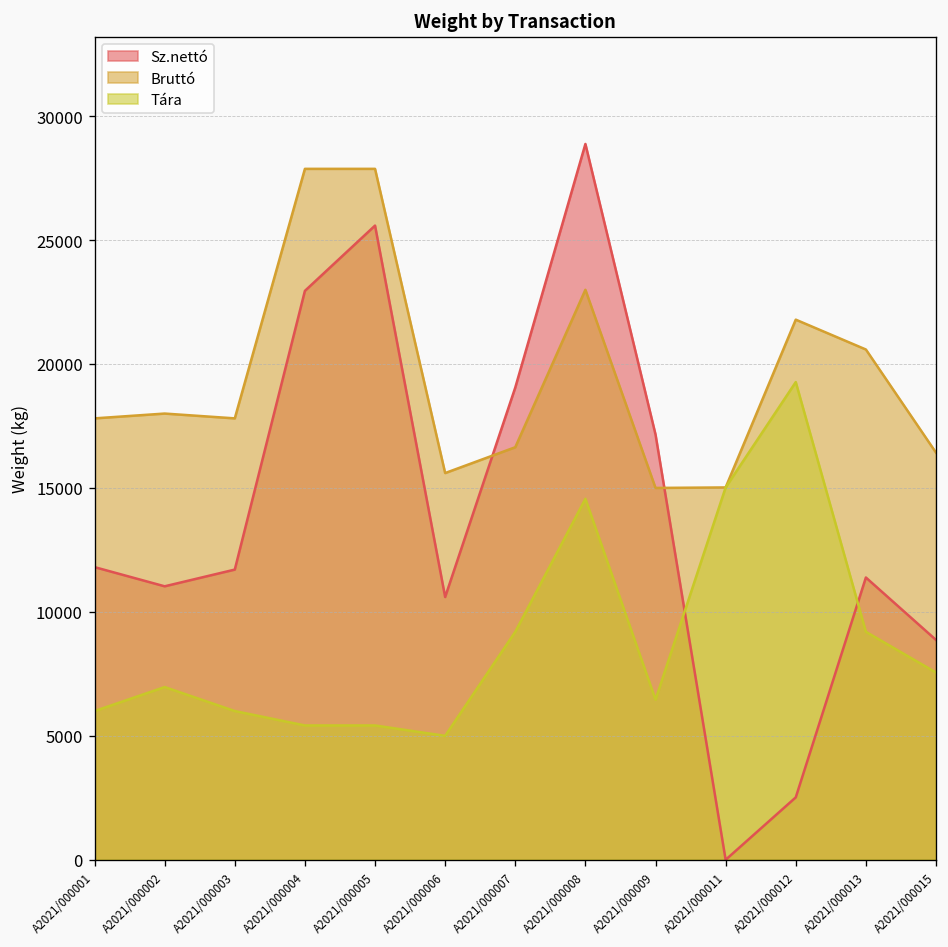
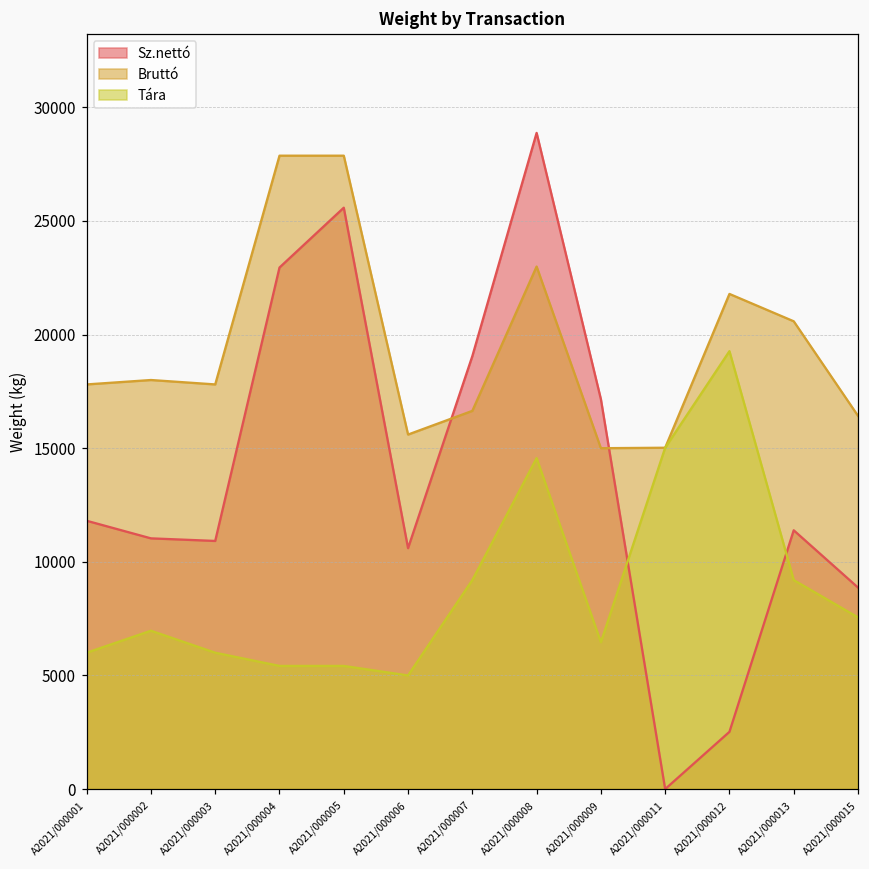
  {
    "Sz.nettó": {
      "A2021/000001": 11800,
      "A2021/000002": 11000,
-     "A2021/000003": 11700,
+     "A2021/000003": 10900,
      "A2021/000004": 22900,
      "A2021/000005": 25600,
      "A2021/000006": 10600,
      "A2021/000007": 19100,
      "A2021/000008": 28900,
      "A2021/000009": 17200,
      "A2021/000011": 0,
      "A2021/000012": 2500,
      "A2021/000013": 11400,
      "A2021/000015": 8900
    }
  }
